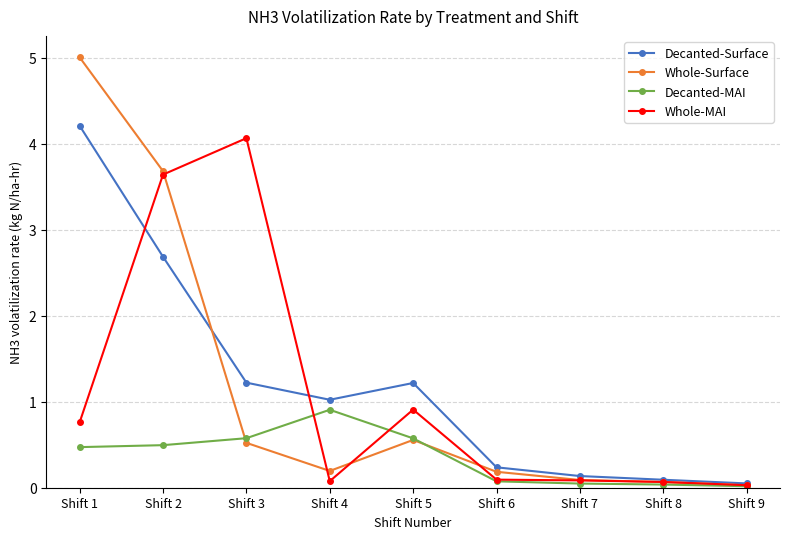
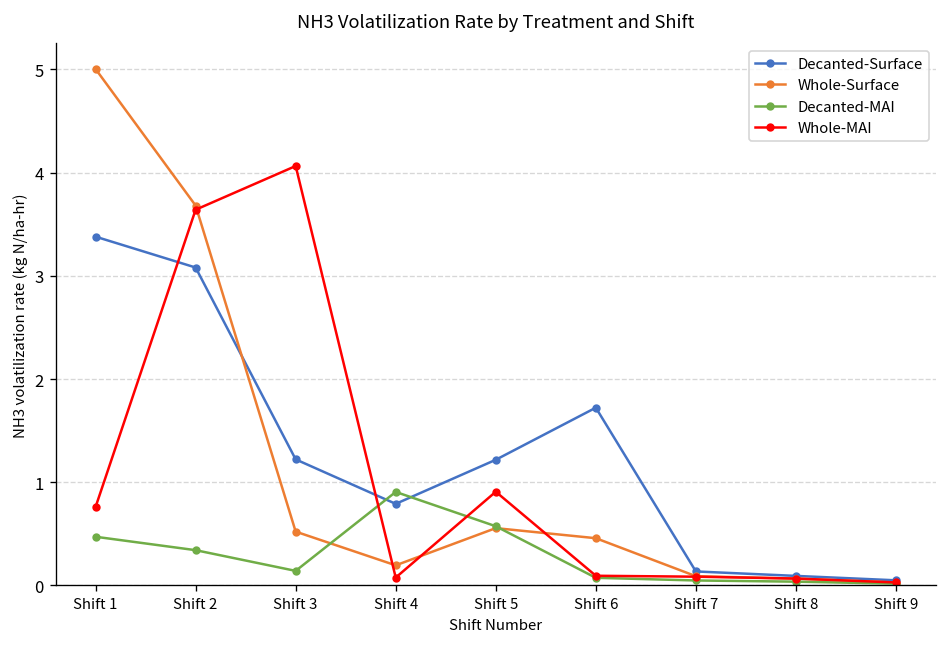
  {
    "Decanted-Surface": {
-     "Shift 1": 4.2,
-     "Shift 2": 2.7,
+     "Shift 1": 3.4,
+     "Shift 2": 3.1,
      "Shift 3": 1.2,
-     "Shift 4": 1.0,
+     "Shift 4": 0.8,
      "Shift 5": 1.2,
-     "Shift 6": 0.2,
+     "Shift 6": 1.7,
      "Shift 7": 0.1
    },
    "Whole-Surface": {
      "Shift 1": 5.0,
      "Shift 2": 3.7,
      "Shift 3": 0.5,
      "Shift 4": 0.2,
-     "Shift 6": 0.2
+     "Shift 6": 0.5
    },
    "Decanted-MAI": {
      "Shift 1": 0.5,
-     "Shift 2": 0.5,
-     "Shift 3": 0.6,
+     "Shift 2": 0.3,
+     "Shift 3": 0.1,
      "Shift 4": 0.9,
      "Shift 7": 0.0,
      "Shift 8": 0.0
    },
    "Whole-MAI": {
      "Shift 1": 0.8,
      "Shift 2": 3.6,
      "Shift 3": 4.1,
      "Shift 4": 0.1,
      "Shift 5": 0.9
    }
  }
